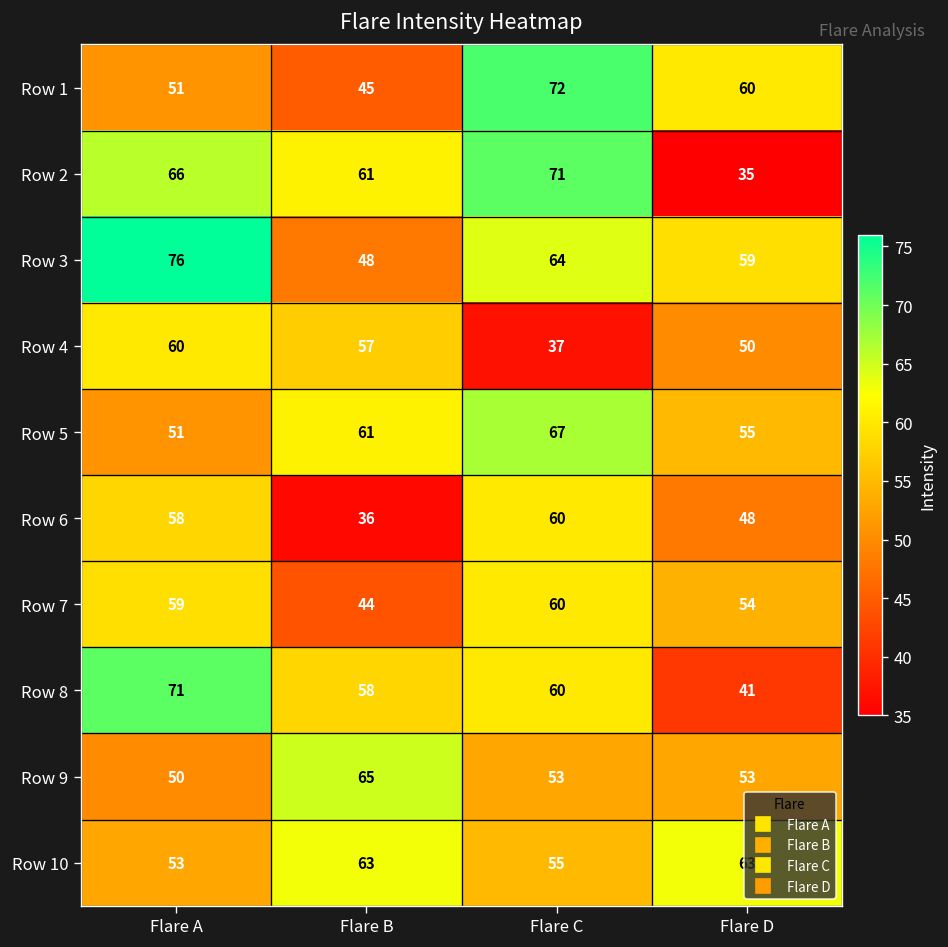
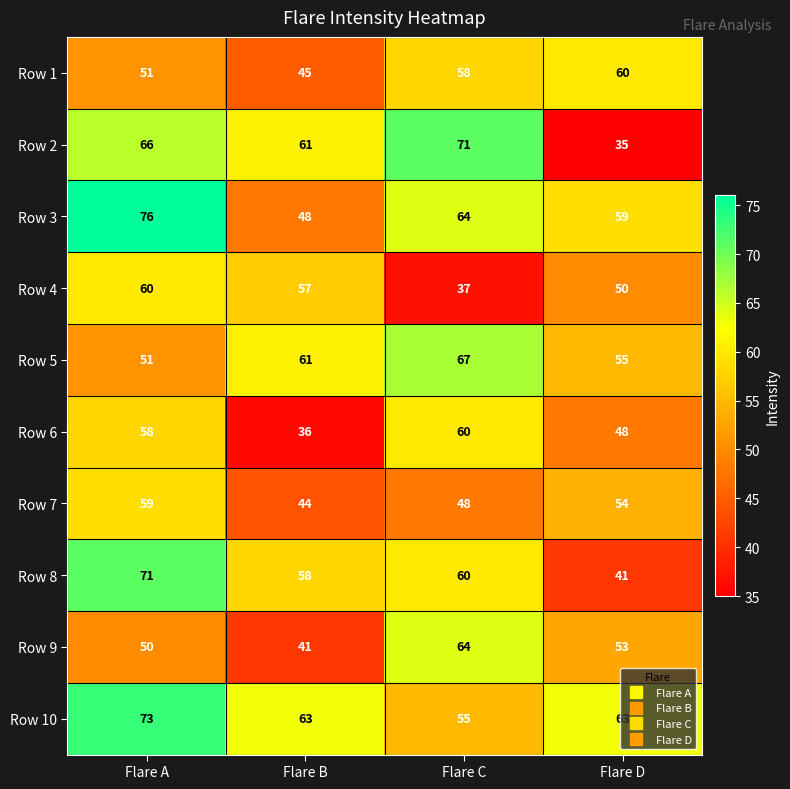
  {
    "Row 1": {
      "Flare A": 51,
      "Flare B": 45,
-     "Flare C": 72,
+     "Flare C": 58,
      "Flare D": 60
    },
    "Row 2": {
      "Flare A": 66,
      "Flare B": 61,
      "Flare C": 71,
      "Flare D": 35
    },
    "Row 3": {
      "Flare A": 76,
      "Flare B": 48,
      "Flare C": 64,
      "Flare D": 59
    },
    "Row 4": {
      "Flare A": 60,
      "Flare B": 57,
      "Flare C": 37,
      "Flare D": 50
    },
    "Row 5": {
      "Flare A": 51,
      "Flare B": 61,
      "Flare C": 67,
      "Flare D": 55
    },
    "Row 6": {
      "Flare A": 58,
      "Flare B": 36,
      "Flare C": 60,
      "Flare D": 48
    },
    "Row 7": {
      "Flare A": 59,
      "Flare B": 44,
-     "Flare C": 60,
+     "Flare C": 48,
      "Flare D": 54
    },
    "Row 8": {
      "Flare A": 71,
      "Flare B": 58,
      "Flare C": 60,
      "Flare D": 41
    },
    "Row 9": {
      "Flare A": 50,
-     "Flare B": 65,
-     "Flare C": 53,
+     "Flare B": 41,
+     "Flare C": 64,
      "Flare D": 53
    },
    "Row 10": {
-     "Flare A": 53,
+     "Flare A": 73,
      "Flare B": 63,
      "Flare C": 55
    }
  }
